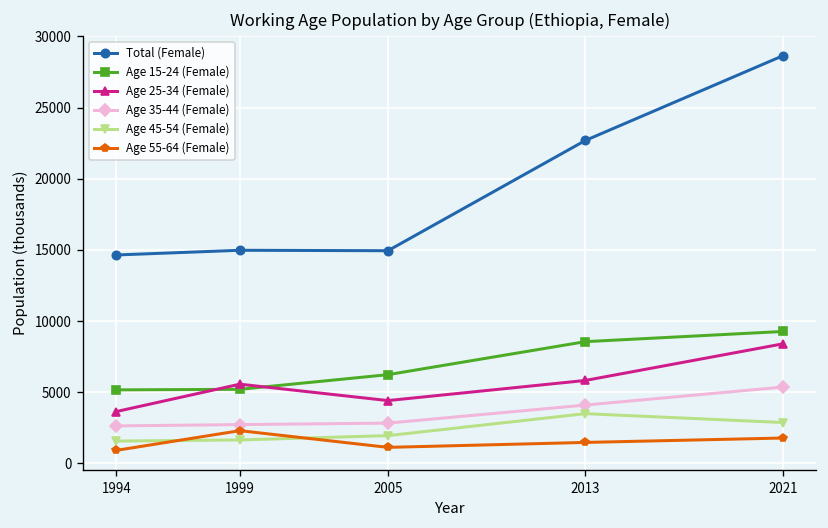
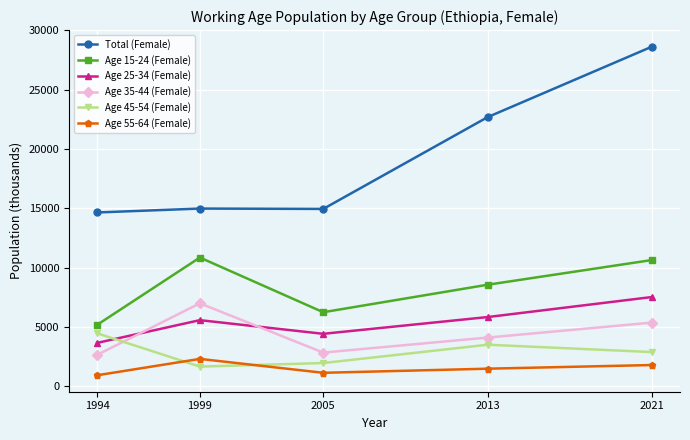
  {
    "Total (Female)": {
      "1994": 14600,
      "1999": 15000,
      "2005": 14900,
      "2013": 22700,
      "2021": 28600
    },
    "Age 15-24 (Female)": {
      "1994": 5200,
-     "1999": 5200,
+     "1999": 10800,
      "2005": 6200,
      "2013": 8600,
-     "2021": 9300
+     "2021": 10600
    },
    "Age 25-34 (Female)": {
      "1994": 3600,
      "1999": 5600,
      "2005": 4400,
      "2013": 5800,
-     "2021": 8400
+     "2021": 7500
    },
    "Age 35-44 (Female)": {
      "1994": 2600,
-     "1999": 2700,
+     "1999": 7000,
      "2005": 2800,
      "2013": 4100,
      "2021": 5400
    },
    "Age 45-54 (Female)": {
-     "1994": 1600,
+     "1994": 4500,
      "1999": 1600,
      "2005": 1900,
      "2013": 3500,
      "2021": 2900
    },
    "Age 55-64 (Female)": {
      "1994": 900,
      "1999": 2300,
      "2005": 1100,
      "2013": 1500,
      "2021": 1800
    }
  }
